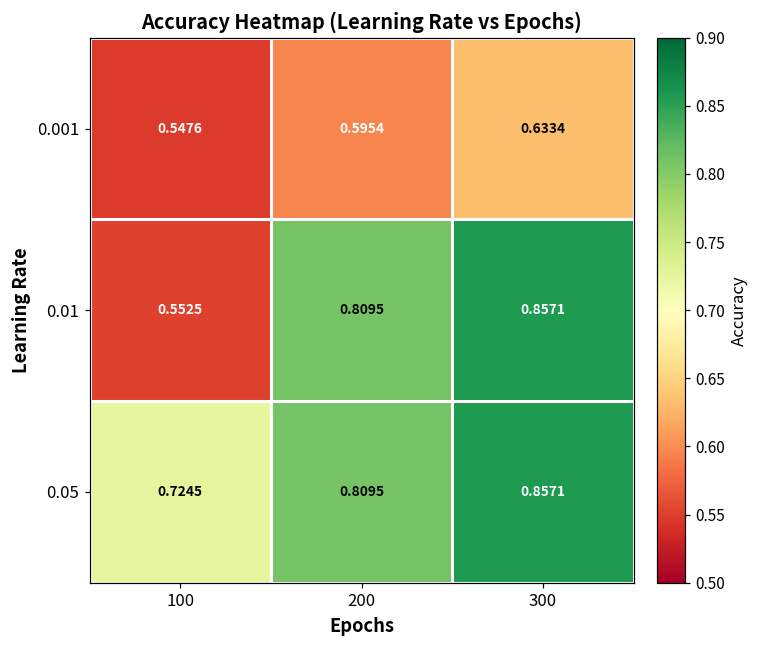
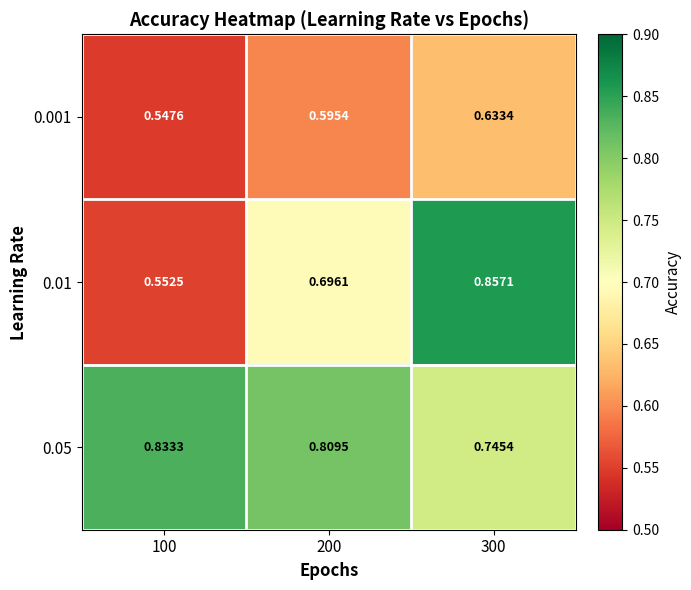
  {
    "0.001": {
      "100": 0.5476,
      "200": 0.5954,
      "300": 0.6334
    },
    "0.01": {
      "100": 0.5525,
-     "200": 0.8095,
+     "200": 0.6961,
      "300": 0.8571
    },
    "0.05": {
-     "100": 0.7245,
+     "100": 0.8333,
      "200": 0.8095,
-     "300": 0.8571
+     "300": 0.7454
    }
  }
